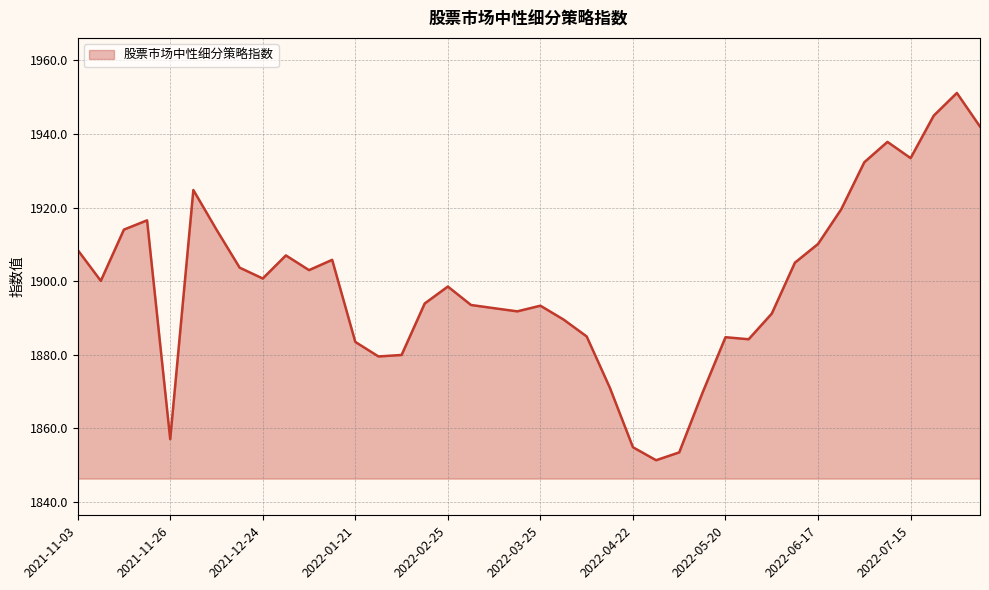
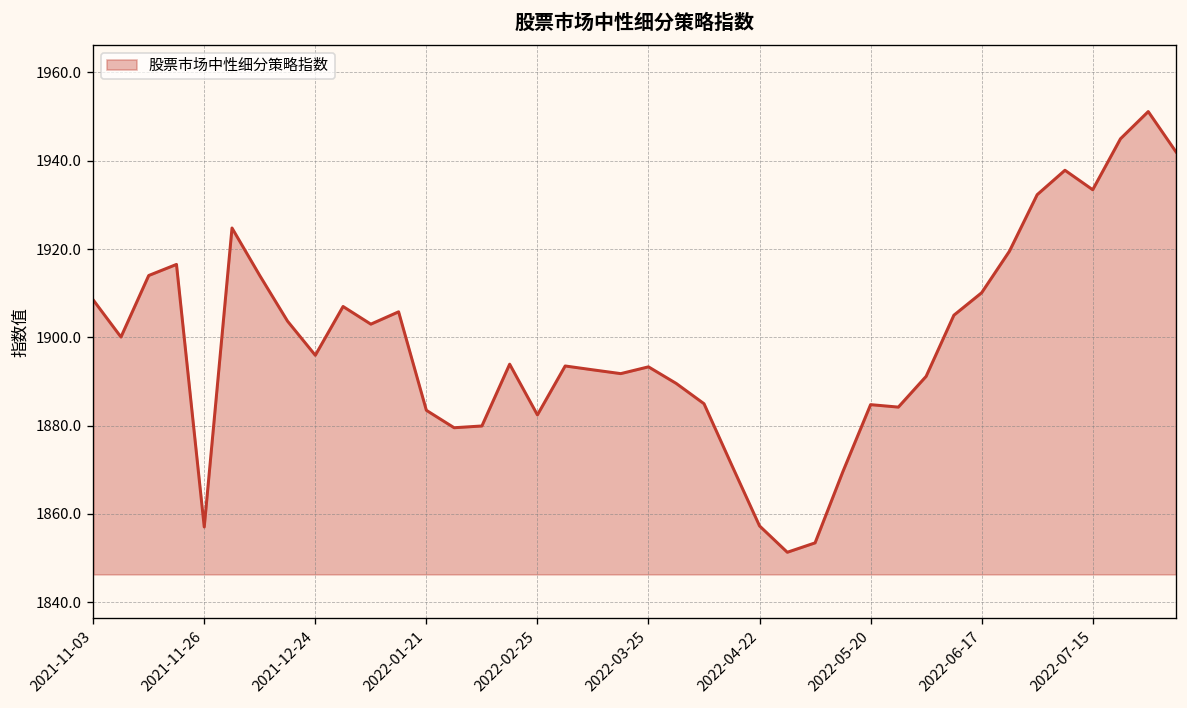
  {
    "2021-11-03": 1908,
    "2021-11-26": 1857,
-   "2021-12-24": 1901,
+   "2021-12-24": 1896,
    "2022-01-21": 1883,
-   "2022-02-25": 1899,
+   "2022-02-25": 1882,
    "2022-03-25": 1893,
-   "2022-04-22": 1855,
+   "2022-04-22": 1857,
    "2022-05-20": 1885,
    "2022-06-17": 1910,
    "2022-07-15": 1933
  }
